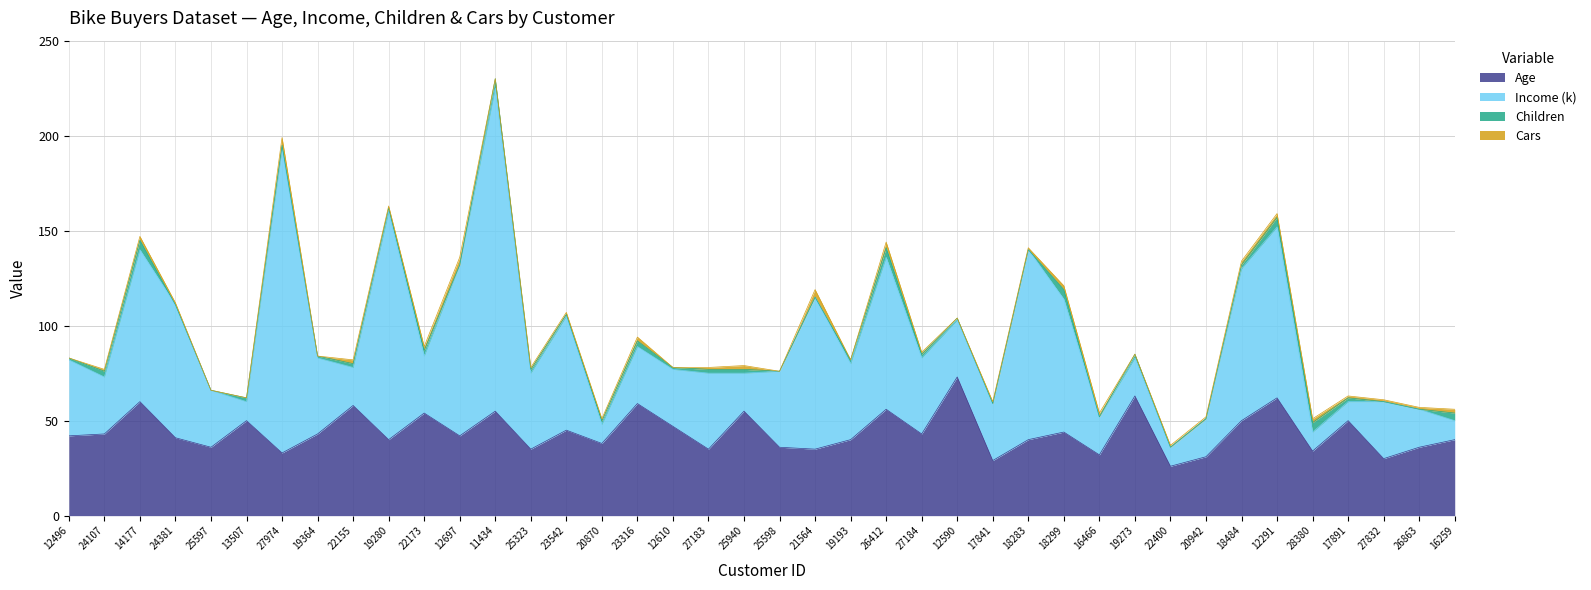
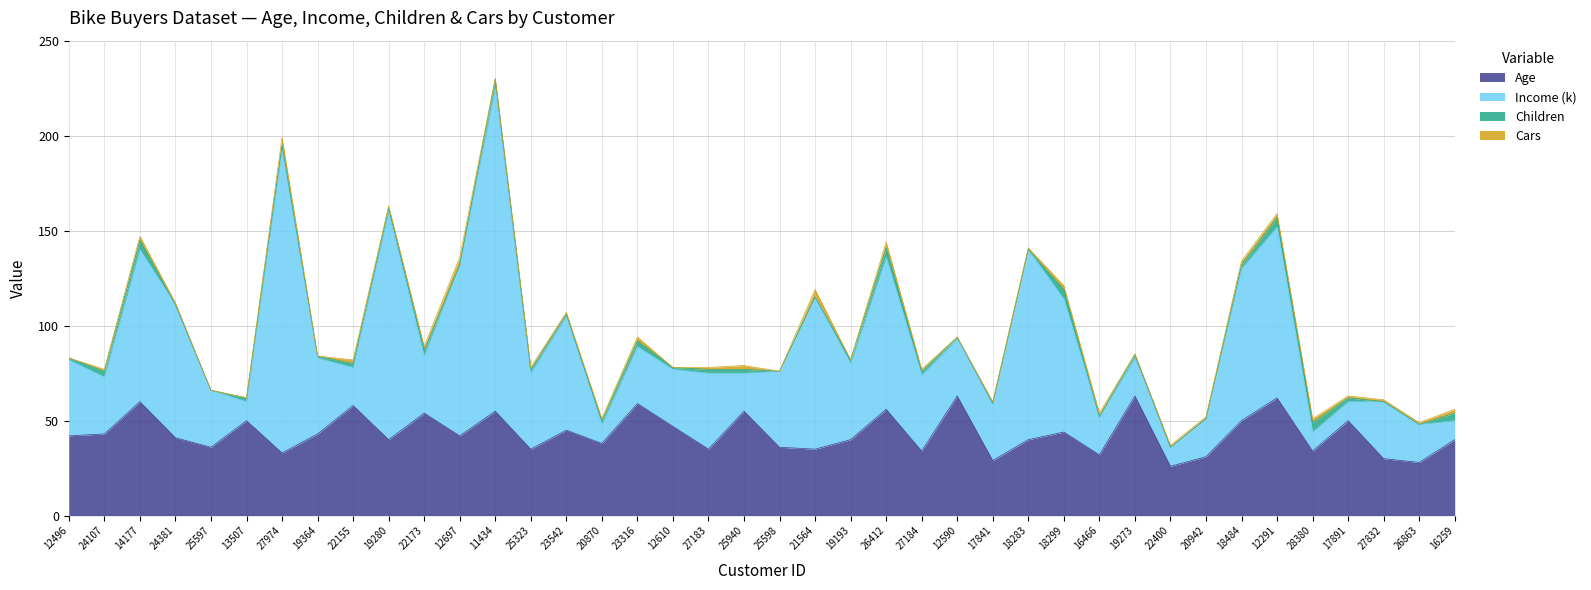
  {
    "Age": {
      "12496": 42,
      "24107": 43,
      "14177": 60,
      "24381": 41,
      "25597": 36,
      "13507": 50,
      "27974": 33,
      "19364": 43,
      "22155": 58,
      "19280": 40,
      "22173": 54,
      "12697": 42,
      "11434": 55,
      "25323": 35,
      "23542": 45,
      "20870": 38,
      "23316": 59,
      "12610": 47,
      "27183": 35,
      "25940": 55,
      "25598": 36,
      "21564": 35,
      "19193": 40,
      "26412": 56,
-     "27184": 43,
-     "12590": 73,
+     "27184": 34,
+     "12590": 63,
      "17841": 29,
      "18283": 40,
      "18299": 44,
      "16466": 32,
      "19273": 63,
      "22400": 26,
      "20942": 31,
      "18484": 50,
      "12291": 62,
      "28380": 34,
      "17891": 50,
      "27832": 30,
-     "26863": 36,
+     "26863": 28,
      "16259": 40
    },
    "Income (k)": {
      "24107": 30,
      "14177": 80,
      "13507": 10,
      "27974": 160,
      "22155": 20,
      "19280": 120,
      "22173": 30,
      "11434": 170,
      "25323": 40,
      "20870": 10,
      "23316": 30,
      "27183": 40,
      "25940": 20,
      "19193": 40,
      "26412": 80,
      "27184": 40,
      "18299": 70,
      "19273": 20,
      "18484": 80,
      "12291": 90,
      "28380": 10,
      "17891": 10,
      "16259": 10
    },
    "Children": {
      "14177": 5,
      "27974": 2,
      "22155": 2,
      "22173": 3,
      "23316": 3,
      "25940": 2,
      "26412": 5,
      "18299": 5,
      "18484": 2,
      "12291": 5,
      "28380": 5,
      "16259": 4
    },
    "Cars": {
      "14177": 2,
      "27974": 4,
      "22155": 2,
      "22173": 2,
      "12697": 4,
      "23316": 2,
      "25940": 2,
      "21564": 4,
      "26412": 3,
      "18299": 2,
      "16466": 2,
      "18484": 2,
      "12291": 2,
      "28380": 2,
      "16259": 2
    }
  }
